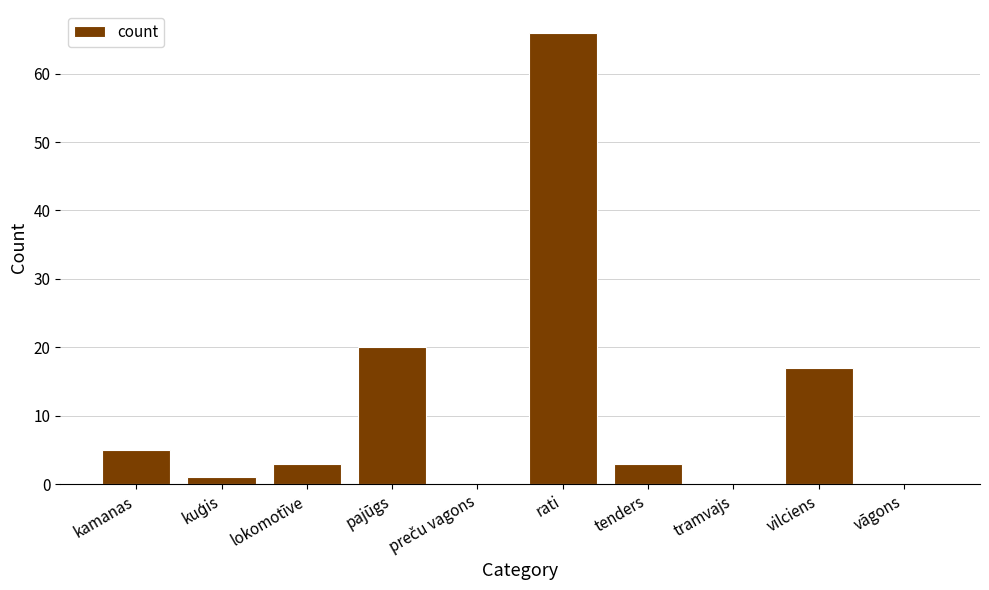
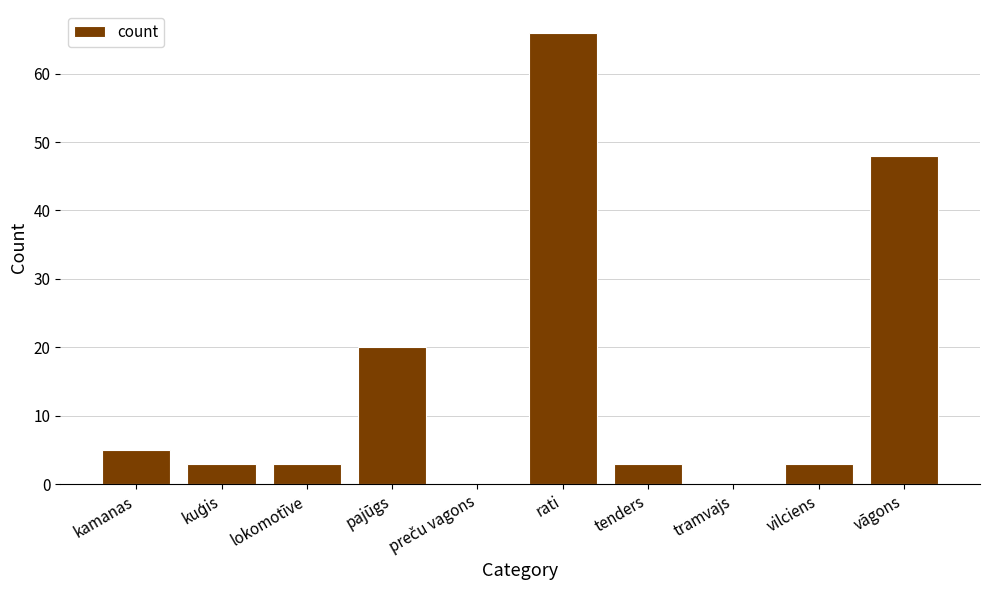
  {
    "kamanas": 5,
-   "kuģis": 1,
+   "kuģis": 3,
    "lokomotīve": 3,
    "pajūgs": 20,
    "preču vagons": 0,
    "rati": 66,
    "tenders": 3,
    "tramvajs": 0,
-   "vilciens": 17,
-   "vāgons": 0
+   "vilciens": 3,
+   "vāgons": 48
  }
